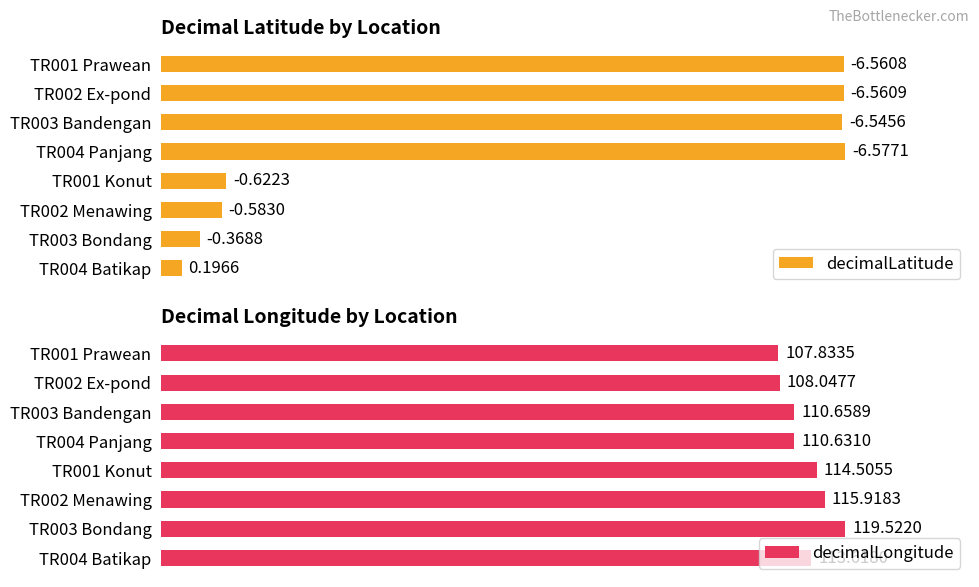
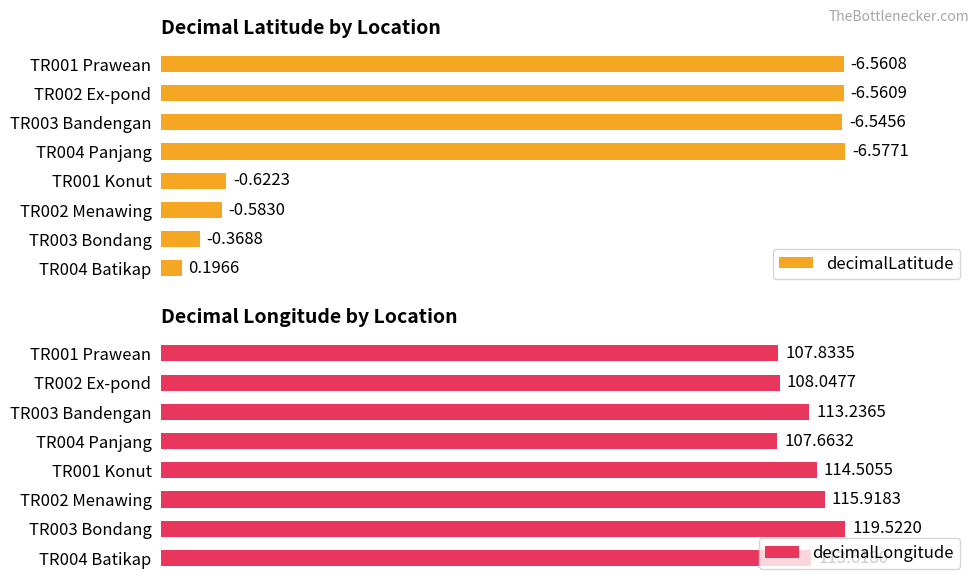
  {
    "Decimal Latitude by Location": {
      "TR004 Batikap": 0.1966
    },
    "Decimal Longitude by Location": {
      "TR001 Prawean": 107.8335,
      "TR002 Ex-pond": 108.0477,
-     "TR003 Bandengan": 110.6589,
-     "TR004 Panjang": 110.6310,
+     "TR003 Bandengan": 113.2365,
+     "TR004 Panjang": 107.6632,
      "TR001 Konut": 114.5055,
      "TR002 Menawing": 115.9183,
      "TR003 Bondang": 119.5220
    }
  }
